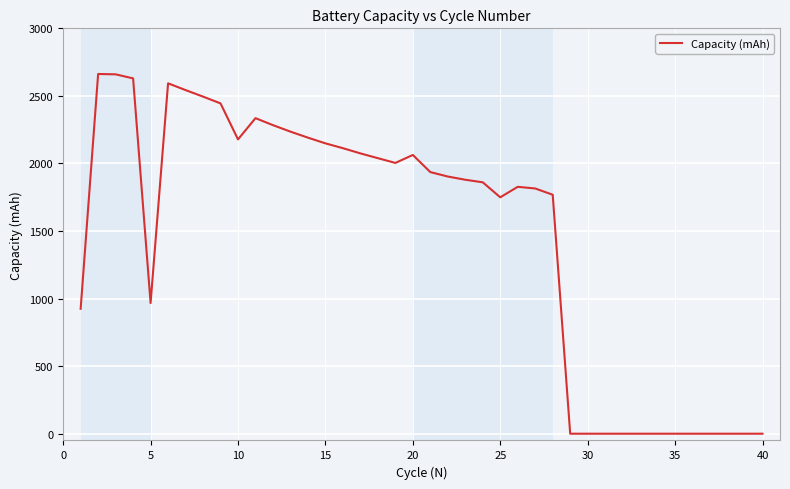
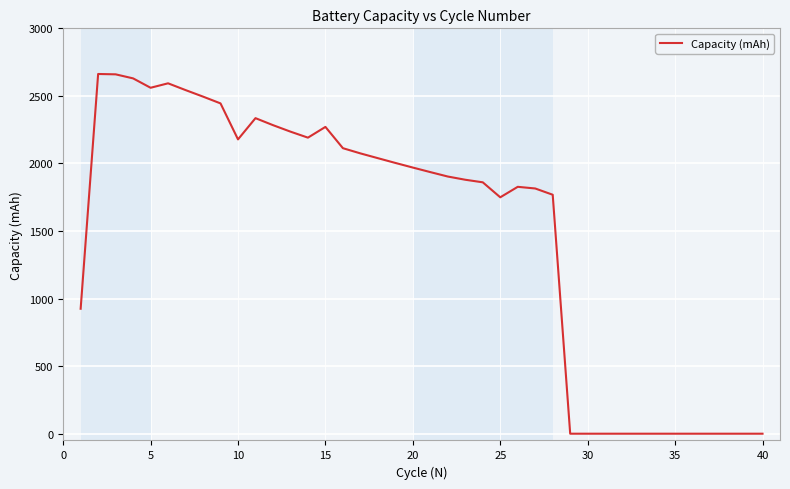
  {
-   "5": 970,
+   "5": 2560,
    "10": 2180,
-   "15": 2150,
-   "20": 2060,
+   "15": 2270,
+   "20": 1970,
    "25": 1750,
    "30": 0,
    "35": 0,
    "40": 0
  }
